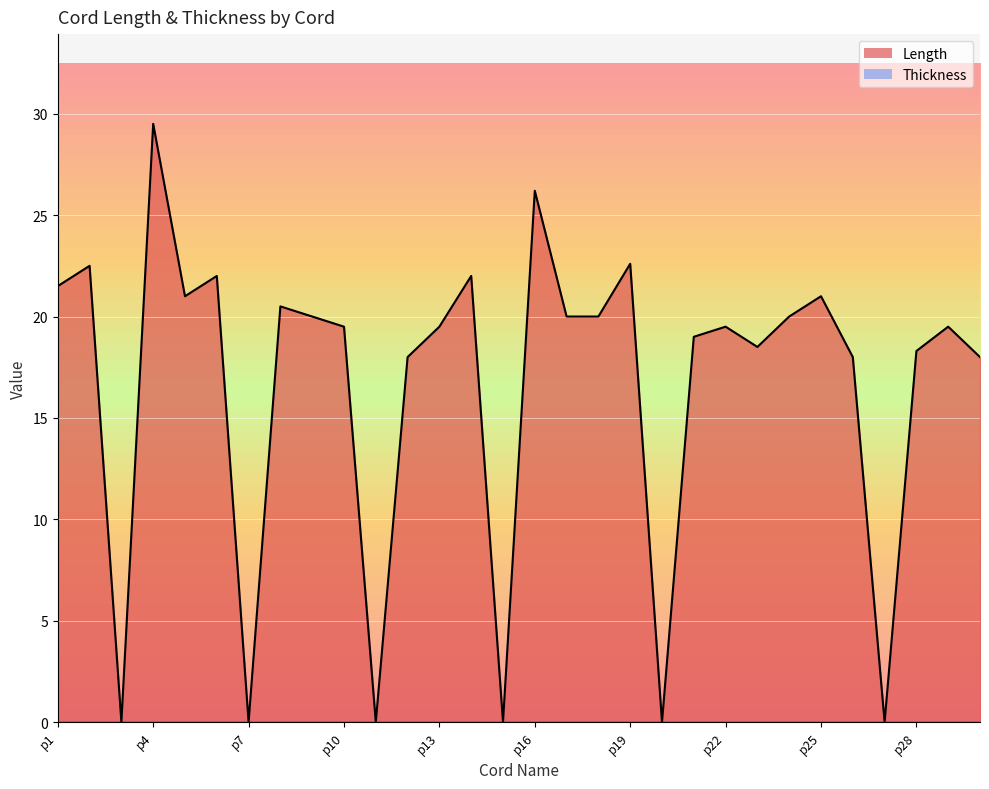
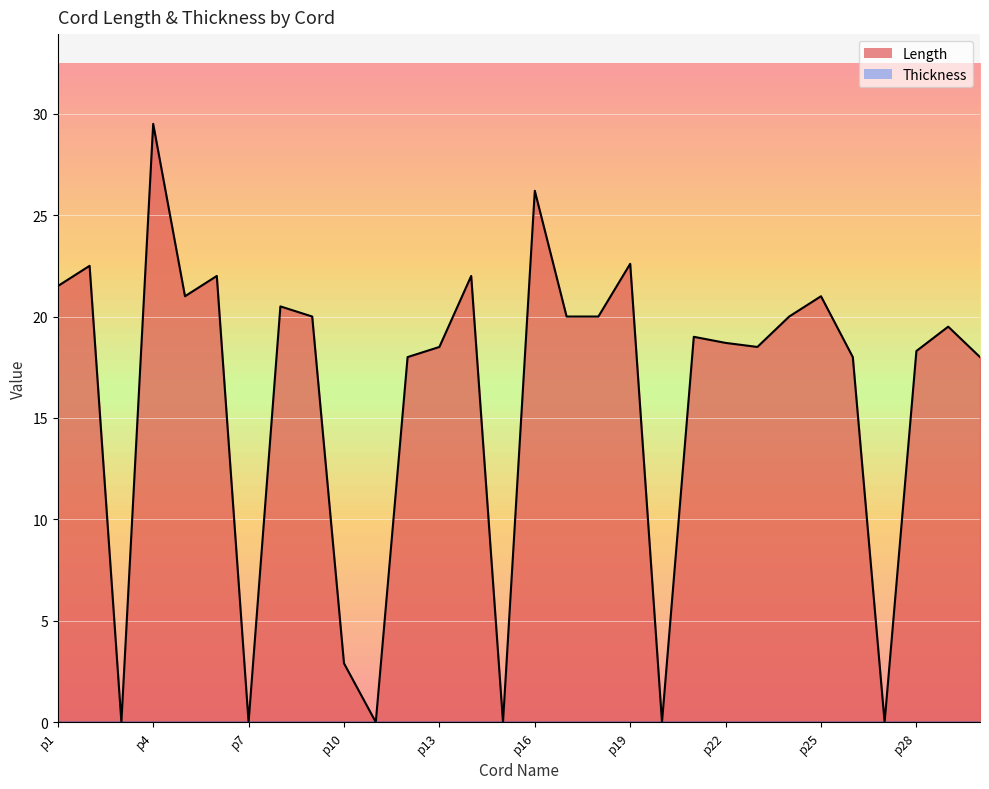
  {
    "Length": {
      "p1": 21.5,
      "p4": 29.5,
-     "p10": 19.5,
-     "p13": 19.5,
+     "p10": 2.9,
+     "p13": 18.5,
      "p16": 26.2,
      "p19": 22.6,
-     "p22": 19.5,
+     "p22": 18.7,
      "p25": 21.0,
      "p28": 18.3
    },
    "Thickness": {
      "p1": 0.0,
      "p4": 0.0,
      "p10": 0.0,
      "p13": 0.0,
      "p16": 0.0,
      "p19": 0.0,
      "p22": 0.0,
      "p25": 0.0,
      "p28": 0.0
    }
  }
